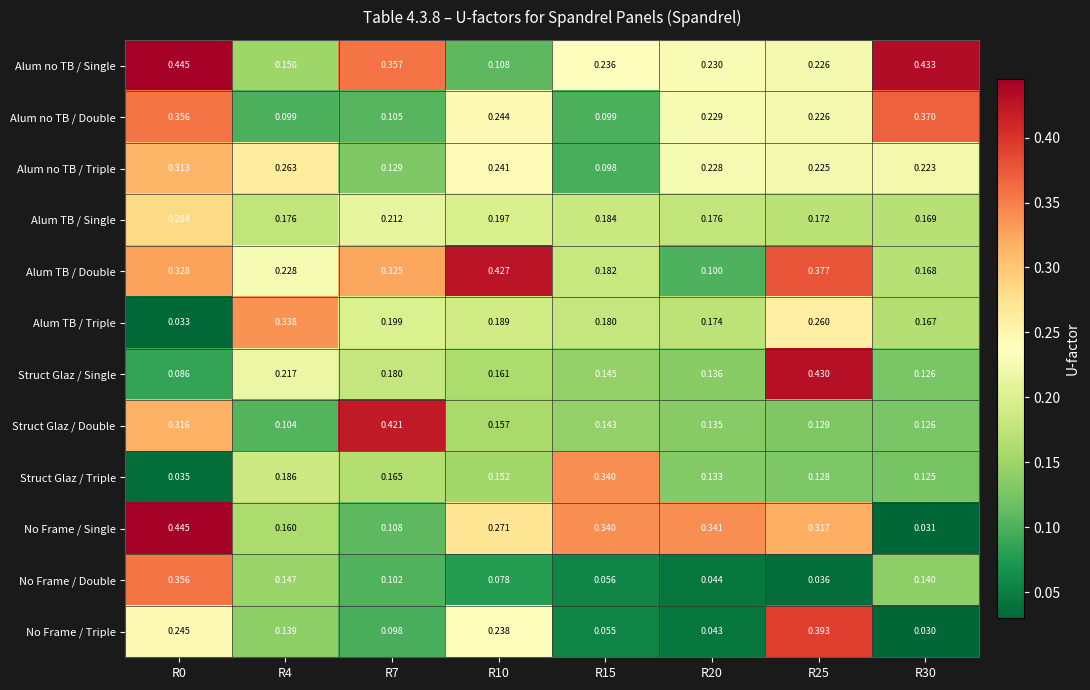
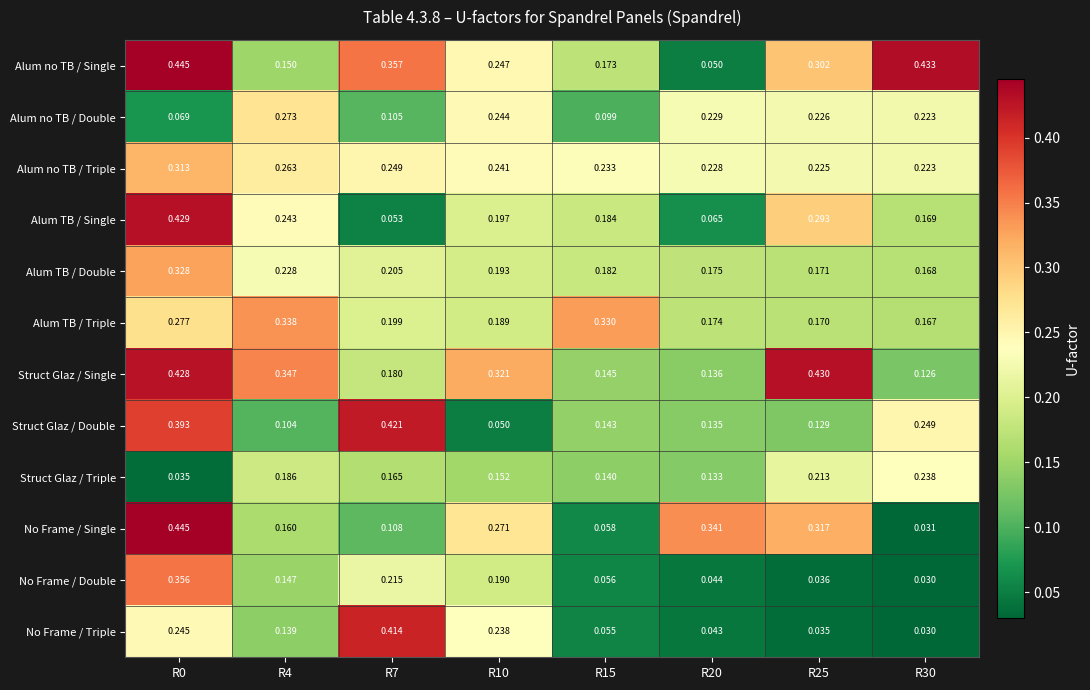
  {
    "Alum no TB / Single": {
      "R0": 0.445,
      "R4": 0.150,
      "R7": 0.357,
-     "R10": 0.108,
-     "R15": 0.236,
-     "R20": 0.230,
-     "R25": 0.226,
+     "R10": 0.247,
+     "R15": 0.173,
+     "R20": 0.050,
+     "R25": 0.302,
      "R30": 0.433
    },
    "Alum no TB / Double": {
-     "R0": 0.356,
-     "R4": 0.099,
+     "R0": 0.069,
+     "R4": 0.273,
      "R7": 0.105,
      "R10": 0.244,
      "R15": 0.099,
      "R20": 0.229,
      "R25": 0.226,
-     "R30": 0.370
+     "R30": 0.223
    },
    "Alum no TB / Triple": {
      "R0": 0.313,
      "R4": 0.263,
-     "R7": 0.129,
+     "R7": 0.249,
      "R10": 0.241,
-     "R15": 0.098,
+     "R15": 0.233,
      "R20": 0.228,
      "R25": 0.225,
      "R30": 0.223
    },
    "Alum TB / Single": {
-     "R0": 0.284,
-     "R4": 0.176,
-     "R7": 0.212,
+     "R0": 0.429,
+     "R4": 0.243,
+     "R7": 0.053,
      "R10": 0.197,
      "R15": 0.184,
-     "R20": 0.176,
-     "R25": 0.172,
+     "R20": 0.065,
+     "R25": 0.293,
      "R30": 0.169
    },
    "Alum TB / Double": {
      "R0": 0.328,
      "R4": 0.228,
-     "R7": 0.325,
-     "R10": 0.427,
+     "R7": 0.205,
+     "R10": 0.193,
      "R15": 0.182,
-     "R20": 0.100,
-     "R25": 0.377,
+     "R20": 0.175,
+     "R25": 0.171,
      "R30": 0.168
    },
    "Alum TB / Triple": {
-     "R0": 0.033,
+     "R0": 0.277,
      "R4": 0.338,
      "R7": 0.199,
      "R10": 0.189,
-     "R15": 0.180,
+     "R15": 0.330,
      "R20": 0.174,
-     "R25": 0.260,
+     "R25": 0.170,
      "R30": 0.167
    },
    "Struct Glaz / Single": {
-     "R0": 0.086,
-     "R4": 0.217,
+     "R0": 0.428,
+     "R4": 0.347,
      "R7": 0.180,
-     "R10": 0.161,
+     "R10": 0.321,
      "R15": 0.145,
      "R20": 0.136,
      "R25": 0.430,
      "R30": 0.126
    },
    "Struct Glaz / Double": {
-     "R0": 0.316,
+     "R0": 0.393,
      "R4": 0.104,
      "R7": 0.421,
-     "R10": 0.157,
+     "R10": 0.050,
      "R15": 0.143,
      "R20": 0.135,
      "R25": 0.129,
-     "R30": 0.126
+     "R30": 0.249
    },
    "Struct Glaz / Triple": {
      "R0": 0.035,
      "R4": 0.186,
      "R7": 0.165,
      "R10": 0.152,
-     "R15": 0.340,
+     "R15": 0.140,
      "R20": 0.133,
-     "R25": 0.128,
-     "R30": 0.125
+     "R25": 0.213,
+     "R30": 0.238
    },
    "No Frame / Single": {
      "R0": 0.445,
      "R4": 0.160,
      "R7": 0.108,
      "R10": 0.271,
-     "R15": 0.340,
+     "R15": 0.058,
      "R20": 0.341,
      "R25": 0.317,
      "R30": 0.031
    },
    "No Frame / Double": {
      "R0": 0.356,
      "R4": 0.147,
-     "R7": 0.102,
-     "R10": 0.078,
+     "R7": 0.215,
+     "R10": 0.190,
      "R15": 0.056,
      "R20": 0.044,
      "R25": 0.036,
-     "R30": 0.140
+     "R30": 0.030
    },
    "No Frame / Triple": {
      "R0": 0.245,
      "R4": 0.139,
-     "R7": 0.098,
+     "R7": 0.414,
      "R10": 0.238,
      "R15": 0.055,
      "R20": 0.043,
-     "R25": 0.393,
+     "R25": 0.035,
      "R30": 0.030
    }
  }
